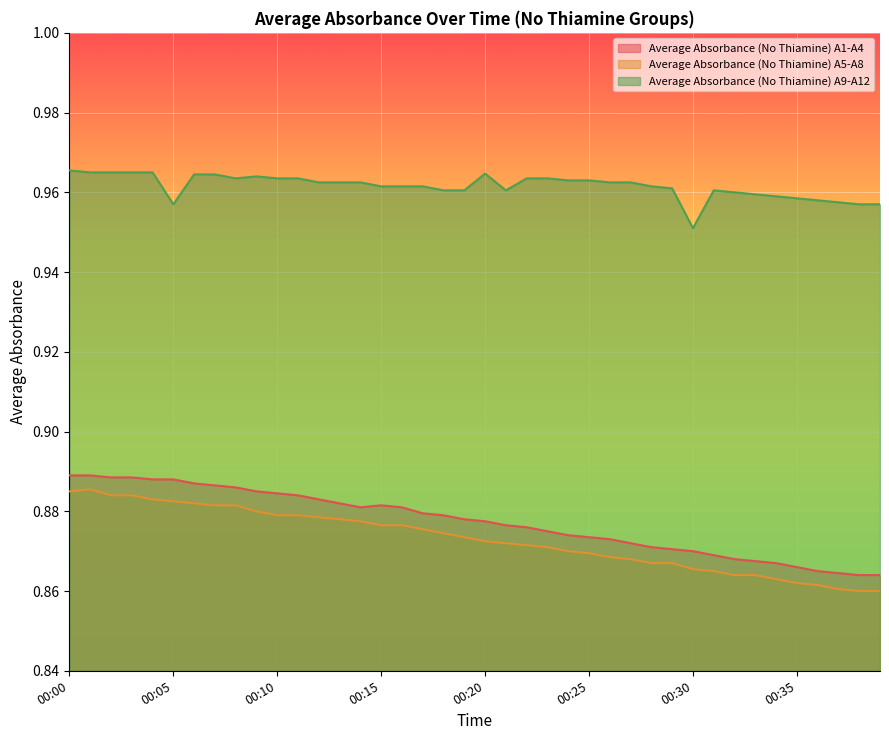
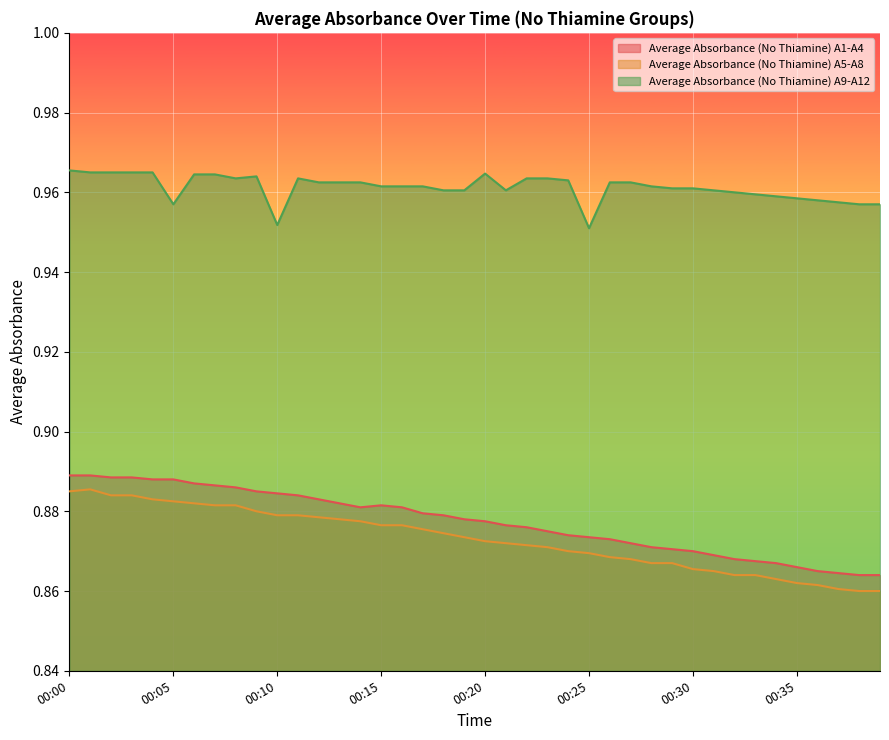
  {
    "Average Absorbance (No Thiamine) A9-A12": {
      "00:00": 0.966,
      "00:05": 0.957,
-     "00:10": 0.964,
+     "00:10": 0.952,
      "00:15": 0.962,
      "00:20": 0.965,
-     "00:25": 0.963,
-     "00:30": 0.951,
+     "00:25": 0.951,
+     "00:30": 0.961,
      "00:35": 0.959
    }
  }
